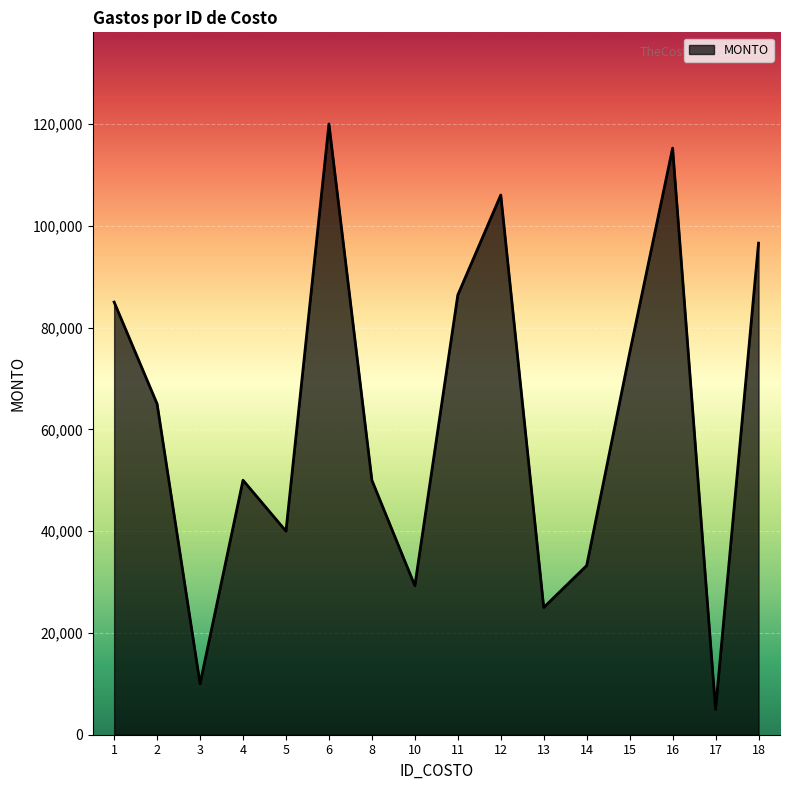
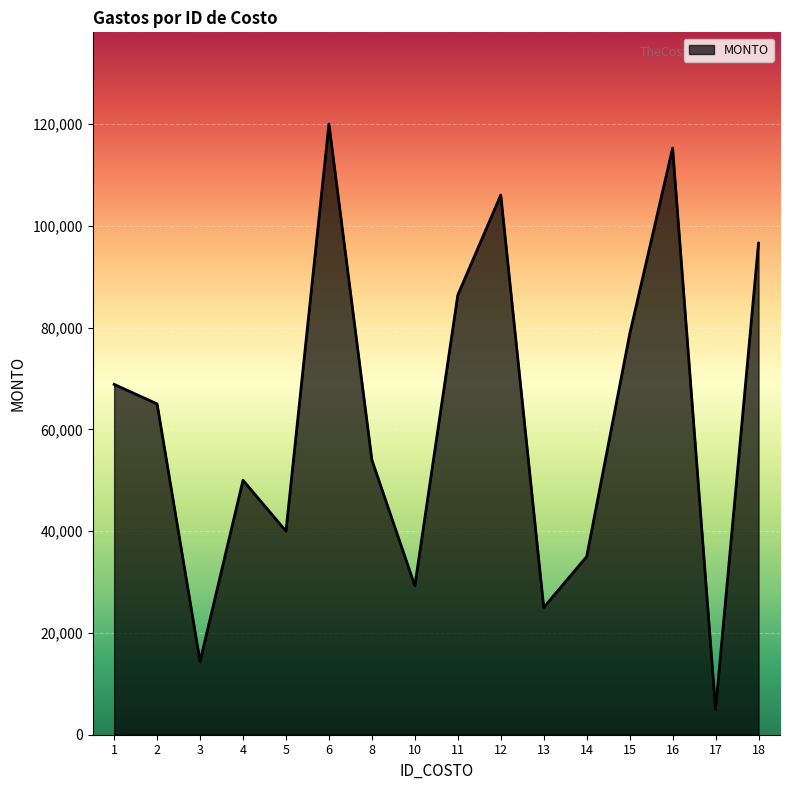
  {
-   "1": "85,000",
+   "1": "69,000",
    "2": "65,000",
-   "3": "10,000",
+   "3": "14,000",
    "4": "50,000",
    "5": "40,000",
    "6": "120,000",
-   "8": "50,000",
+   "8": "54,000",
    "10": "29,000",
    "11": "86,000",
    "12": "106,000",
    "13": "25,000",
-   "14": "33,000",
-   "15": "75,000",
+   "14": "35,000",
+   "15": "79,000",
    "16": "115,000",
    "17": "5,000",
    "18": "97,000"
  }
